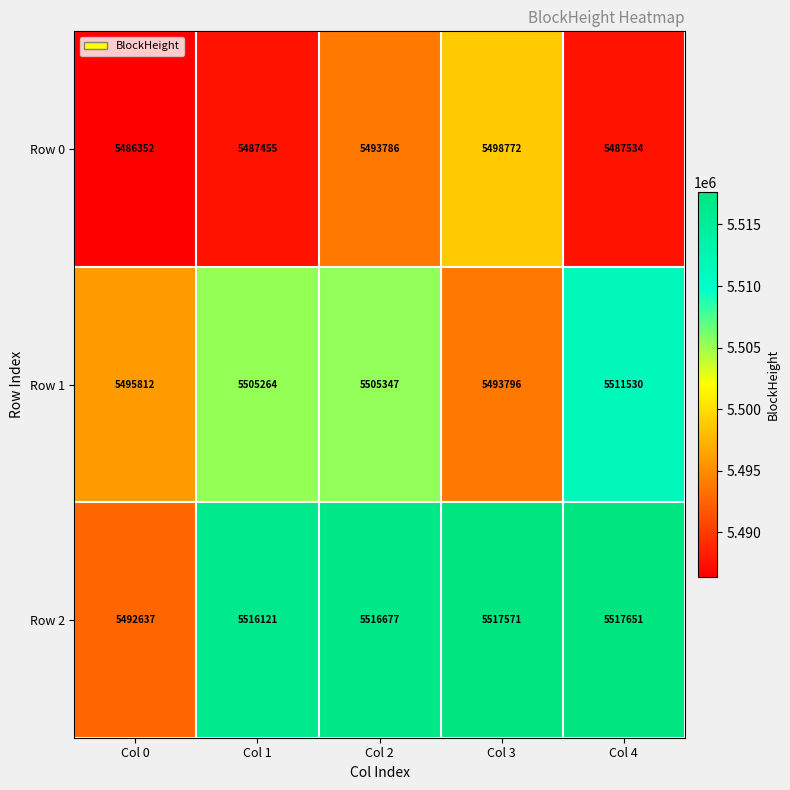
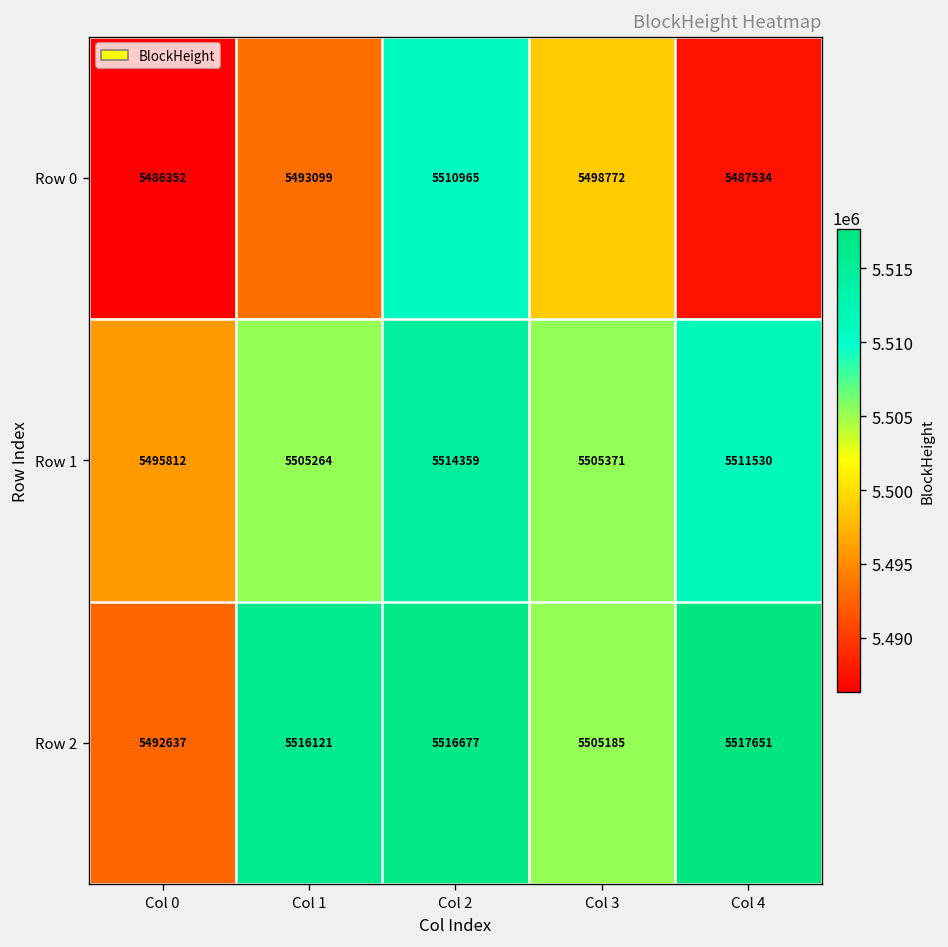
  {
    "Row 0": {
      "Col 0": 5486352,
-     "Col 1": 5487455,
-     "Col 2": 5493786,
+     "Col 1": 5493099,
+     "Col 2": 5510965,
      "Col 3": 5498772,
      "Col 4": 5487534
    },
    "Row 1": {
      "Col 0": 5495812,
      "Col 1": 5505264,
-     "Col 2": 5505347,
-     "Col 3": 5493796,
+     "Col 2": 5514359,
+     "Col 3": 5505371,
      "Col 4": 5511530
    },
    "Row 2": {
      "Col 0": 5492637,
      "Col 1": 5516121,
      "Col 2": 5516677,
-     "Col 3": 5517571,
+     "Col 3": 5505185,
      "Col 4": 5517651
    }
  }
